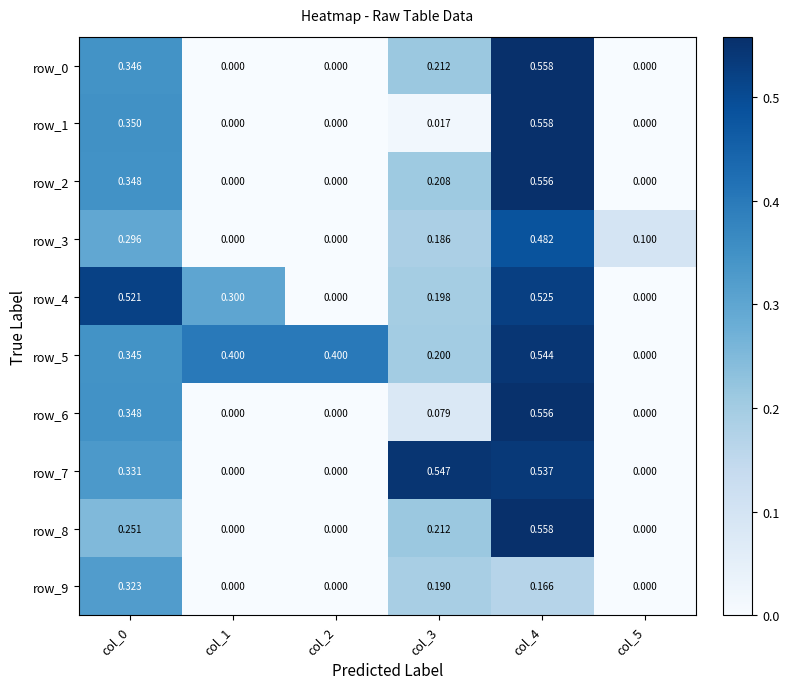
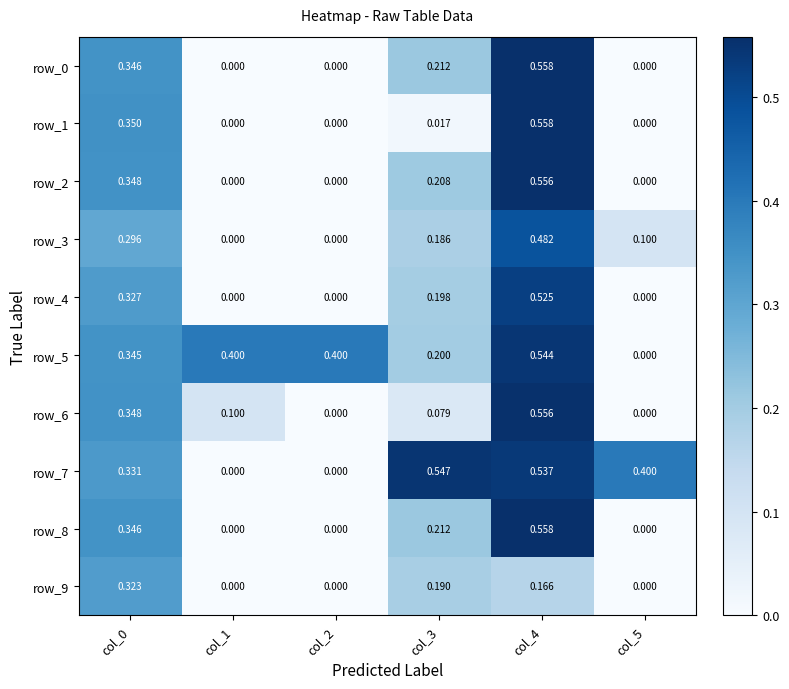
  {
    "row_0": {
      "col_0": 0.346,
      "col_1": 0.000,
      "col_2": 0.000,
      "col_3": 0.212,
      "col_4": 0.558,
      "col_5": 0.000
    },
    "row_1": {
      "col_0": 0.350,
      "col_1": 0.000,
      "col_2": 0.000,
      "col_3": 0.017,
      "col_4": 0.558,
      "col_5": 0.000
    },
    "row_2": {
      "col_0": 0.348,
      "col_1": 0.000,
      "col_2": 0.000,
      "col_3": 0.208,
      "col_4": 0.556,
      "col_5": 0.000
    },
    "row_3": {
      "col_0": 0.296,
      "col_1": 0.000,
      "col_2": 0.000,
      "col_3": 0.186,
      "col_4": 0.482,
      "col_5": 0.100
    },
    "row_4": {
-     "col_0": 0.521,
-     "col_1": 0.300,
+     "col_0": 0.327,
+     "col_1": 0.000,
      "col_2": 0.000,
      "col_3": 0.198,
      "col_4": 0.525,
      "col_5": 0.000
    },
    "row_5": {
      "col_0": 0.345,
      "col_1": 0.400,
      "col_2": 0.400,
      "col_3": 0.200,
      "col_4": 0.544,
      "col_5": 0.000
    },
    "row_6": {
      "col_0": 0.348,
-     "col_1": 0.000,
+     "col_1": 0.100,
      "col_2": 0.000,
      "col_3": 0.079,
      "col_4": 0.556,
      "col_5": 0.000
    },
    "row_7": {
      "col_0": 0.331,
      "col_1": 0.000,
      "col_2": 0.000,
      "col_3": 0.547,
      "col_4": 0.537,
-     "col_5": 0.000
+     "col_5": 0.400
    },
    "row_8": {
-     "col_0": 0.251,
+     "col_0": 0.346,
      "col_1": 0.000,
      "col_2": 0.000,
      "col_3": 0.212,
      "col_4": 0.558,
      "col_5": 0.000
    },
    "row_9": {
      "col_0": 0.323,
      "col_1": 0.000,
      "col_2": 0.000,
      "col_3": 0.190,
      "col_4": 0.166,
      "col_5": 0.000
    }
  }
